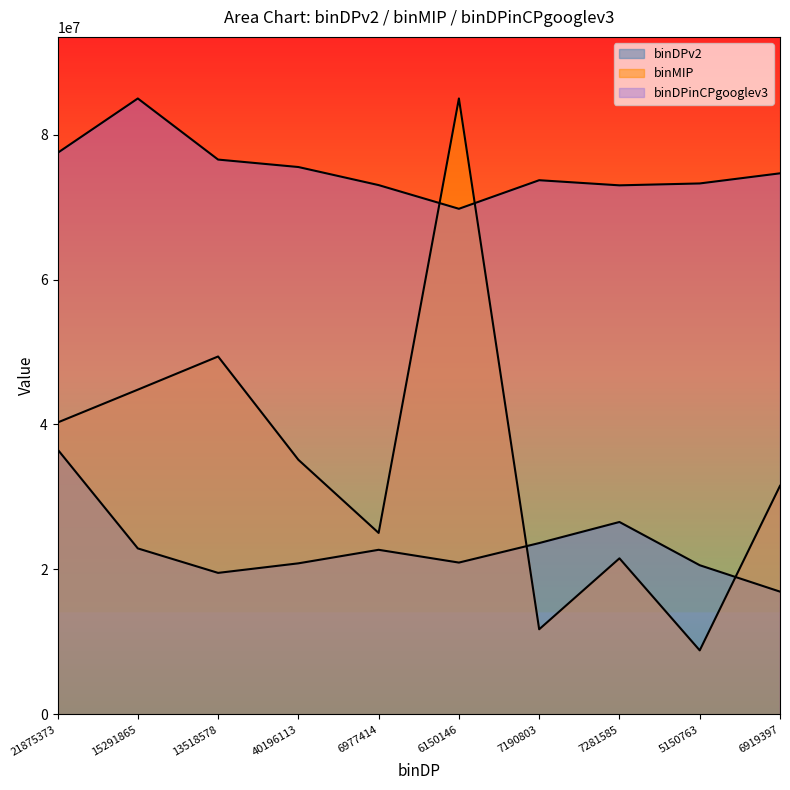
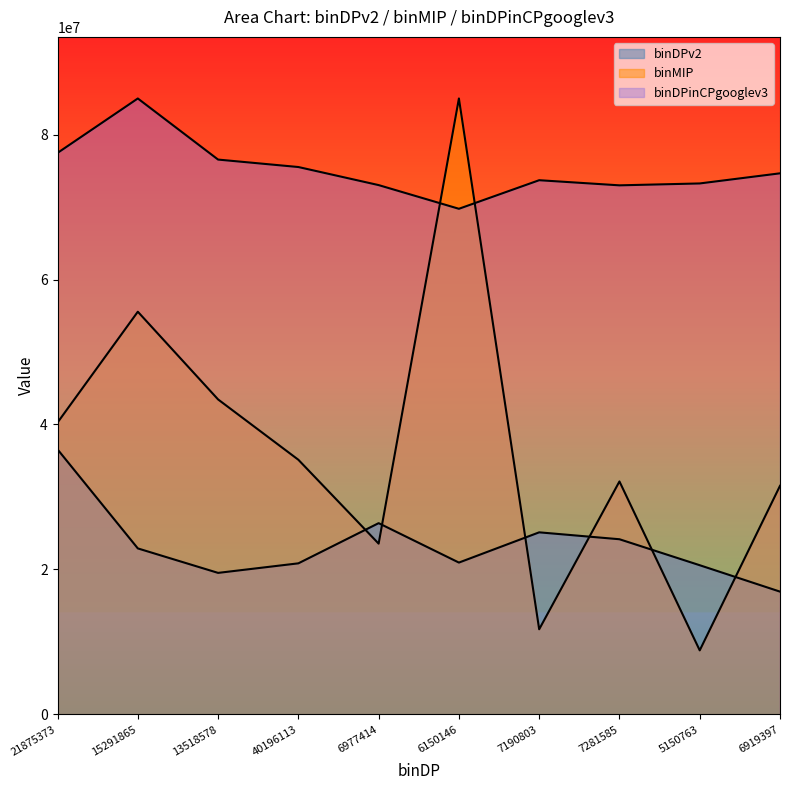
  {
    "binDPv2": {
      "21875373": 37000000,
      "15291865": 23000000,
      "13518578": 20000000,
      "40196113": 21000000,
-     "6977414": 23000000,
+     "6977414": 26000000,
      "6150146": 21000000,
-     "7190803": 24000000,
-     "7281585": 27000000,
+     "7190803": 25000000,
+     "7281585": 24000000,
      "5150763": 21000000,
      "6919397": 17000000
    },
    "binMIP": {
      "21875373": 40000000,
-     "15291865": 45000000,
-     "13518578": 49000000,
+     "15291865": 56000000,
+     "13518578": 43000000,
      "40196113": 35000000,
-     "6977414": 25000000,
+     "6977414": 24000000,
      "6150146": 85000000,
      "7190803": 12000000,
-     "7281585": 22000000,
+     "7281585": 32000000,
      "5150763": 9000000,
      "6919397": 32000000
    },
    "binDPinCPgooglev3": {
      "21875373": 77000000,
      "15291865": 85000000,
      "13518578": 77000000,
      "40196113": 76000000,
      "6977414": 73000000,
      "6150146": 70000000,
      "7190803": 74000000,
      "7281585": 73000000,
      "5150763": 73000000,
      "6919397": 75000000
    }
  }
